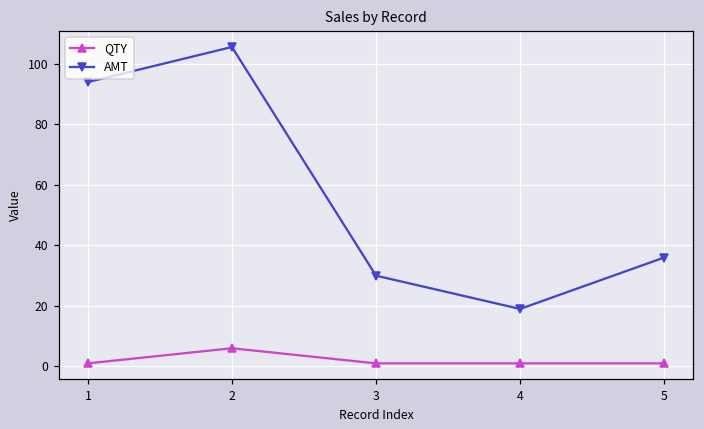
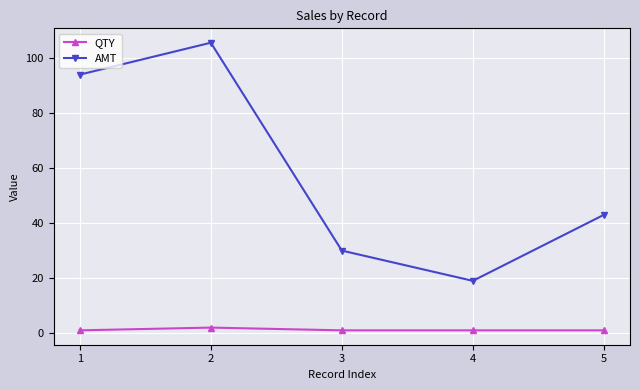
  {
    "QTY": {
      "1": 1,
-     "2": 6,
+     "2": 2,
      "3": 1,
      "4": 1,
      "5": 1
    },
    "AMT": {
      "1": 94,
      "2": 106,
      "3": 30,
      "4": 19,
-     "5": 36
+     "5": 43
    }
  }
